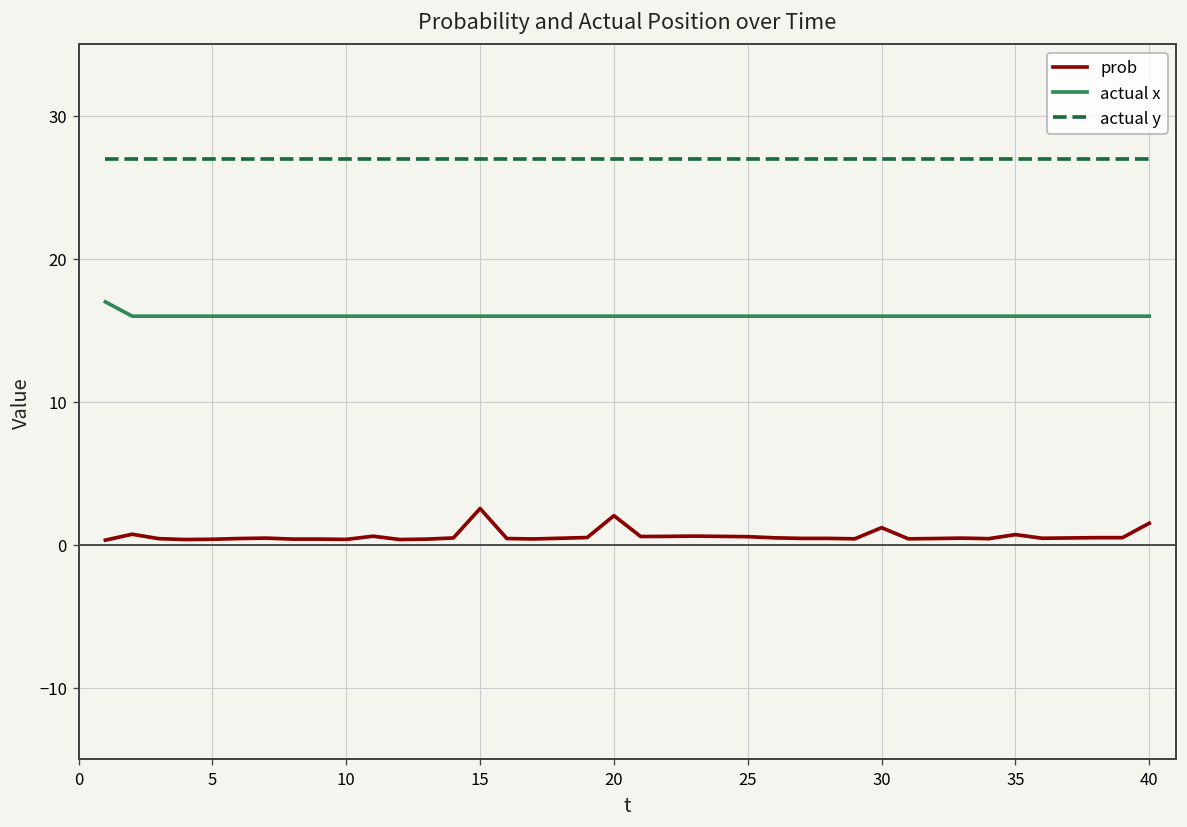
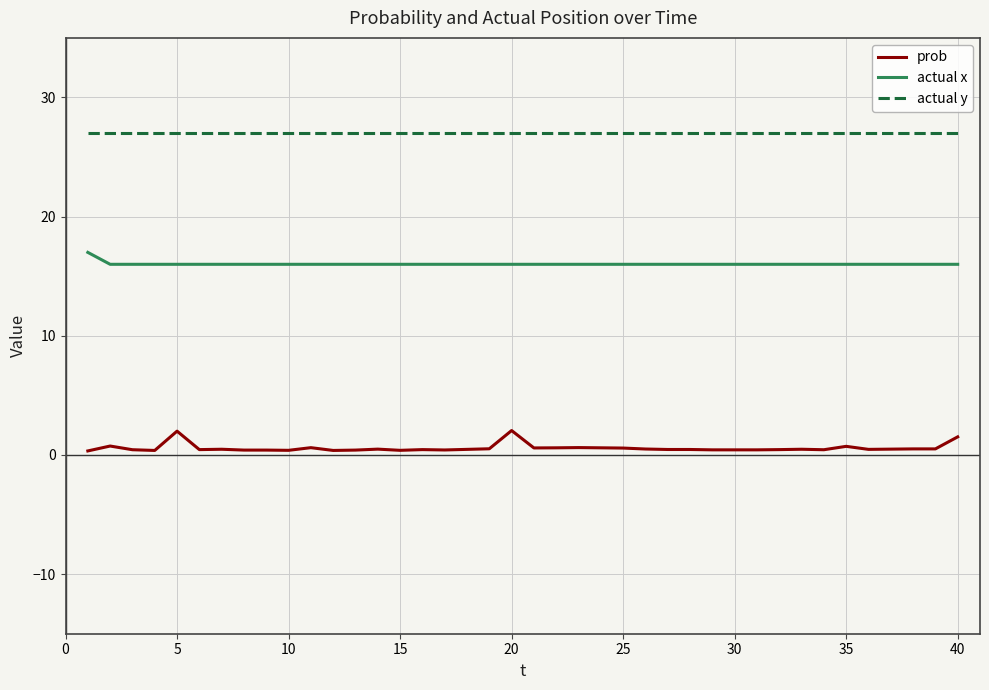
  {
    "prob": {
-     "5": 0.4,
+     "5": 2.0,
      "10": 0.4,
-     "15": 2.6,
+     "15": 0.4,
      "20": 2.1,
      "25": 0.6,
-     "30": 1.2,
+     "30": 0.4,
      "35": 0.7,
      "40": 1.5
    }
  }
